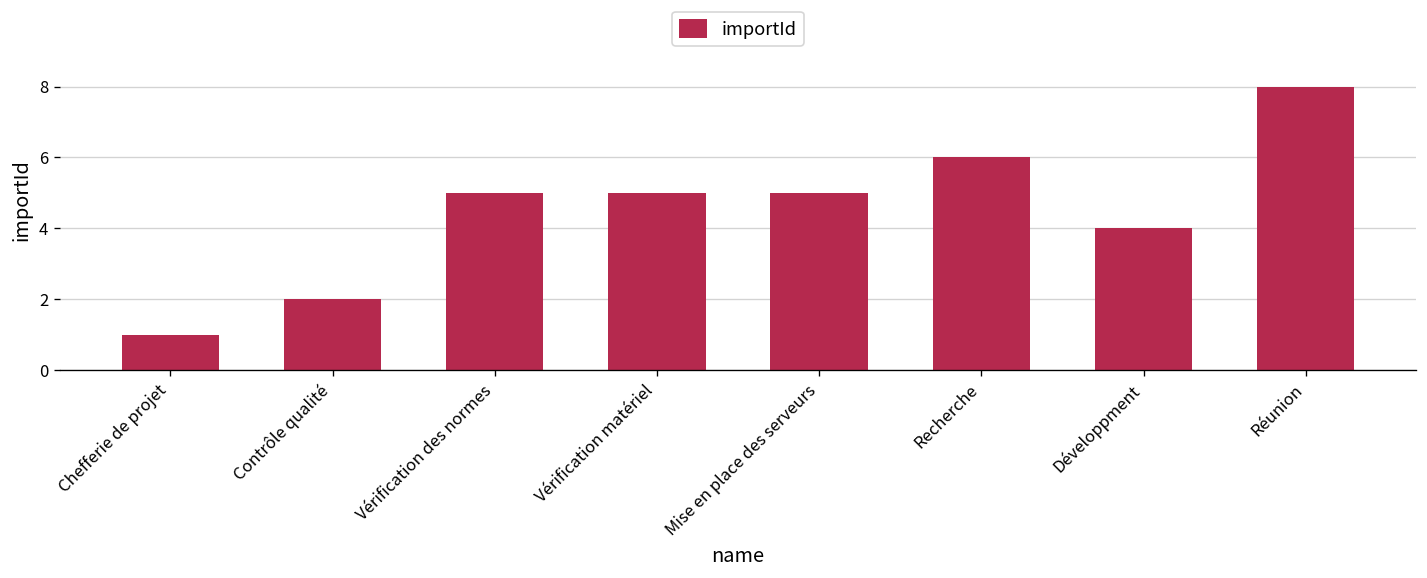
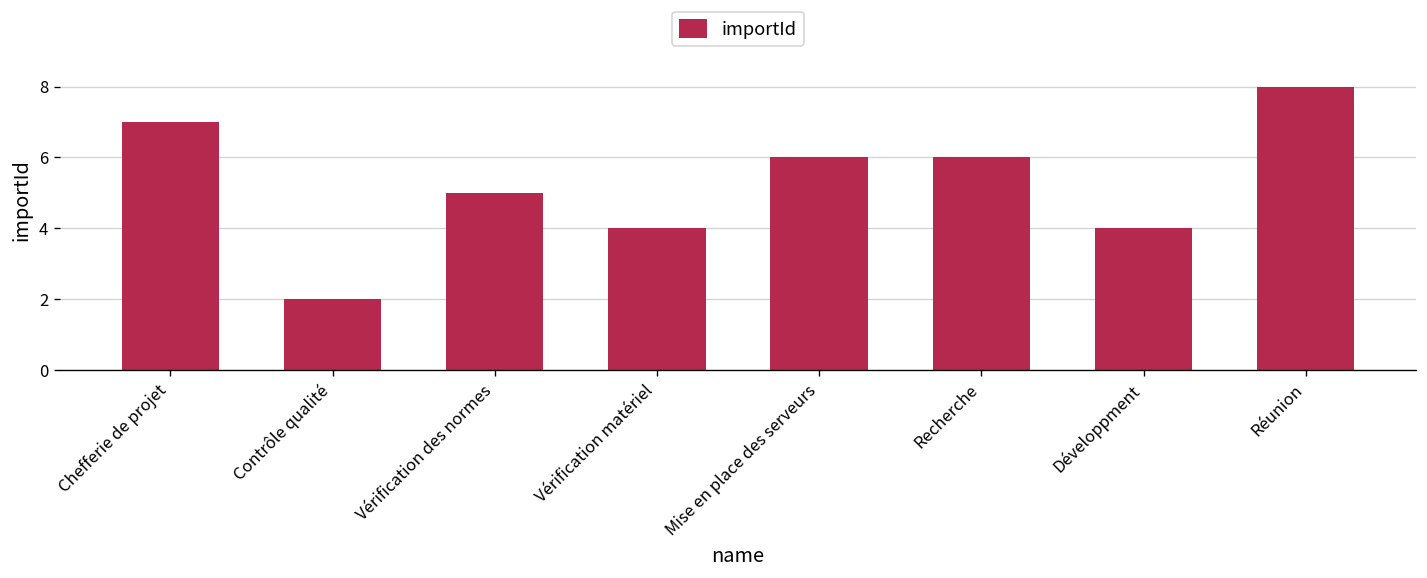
  {
-   "Chefferie de projet": 1,
+   "Chefferie de projet": 7,
    "Contrôle qualité": 2,
    "Vérification des normes": 5,
-   "Vérification matériel": 5,
-   "Mise en place des serveurs": 5,
+   "Vérification matériel": 4,
+   "Mise en place des serveurs": 6,
    "Recherche": 6,
    "Développment": 4,
    "Réunion": 8
  }
